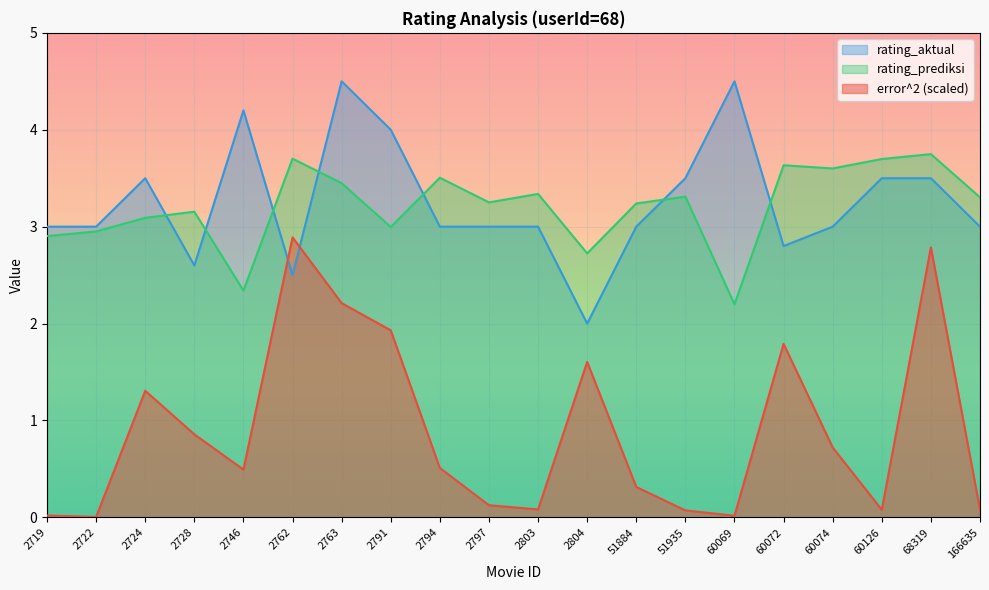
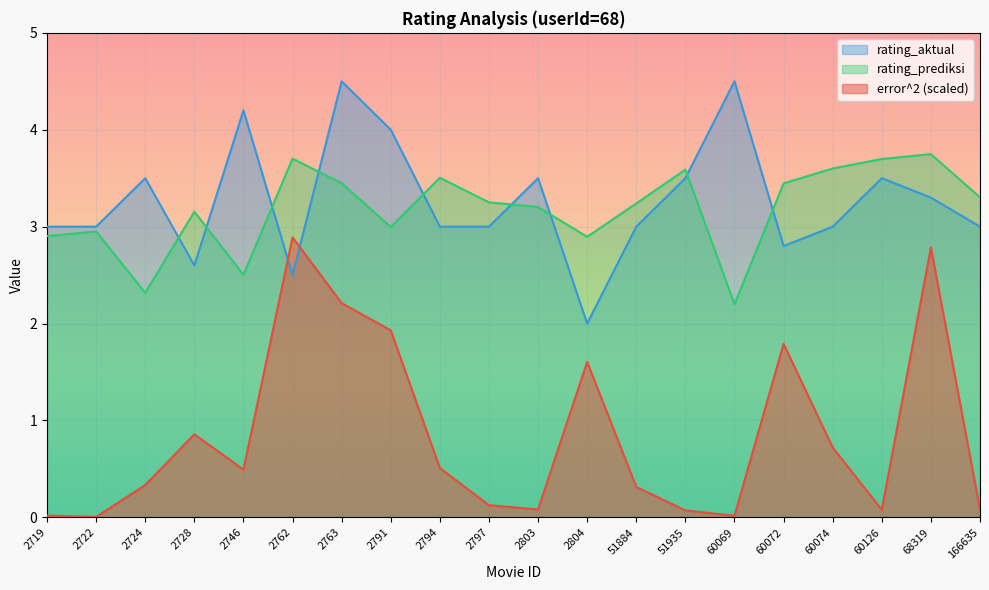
  {
    "rating_aktual": {
      "2719": 3.0,
      "2722": 3.0,
      "2724": 3.5,
      "2728": 2.6,
      "2746": 4.2,
      "2762": 2.5,
      "2763": 4.5,
      "2791": 4.0,
      "2794": 3.0,
      "2797": 3.0,
-     "2803": 3.0,
+     "2803": 3.5,
      "2804": 2.0,
      "51884": 3.0,
      "51935": 3.5,
      "60069": 4.5,
      "60072": 2.8,
      "60074": 3.0,
      "60126": 3.5,
-     "68319": 3.5,
+     "68319": 3.3,
      "166635": 3.0
    },
    "rating_prediksi": {
      "2719": 2.9,
      "2722": 3.0,
-     "2724": 3.1,
+     "2724": 2.3,
      "2728": 3.2,
-     "2746": 2.3,
+     "2746": 2.5,
      "2762": 3.7,
      "2763": 3.4,
      "2791": 3.0,
      "2794": 3.5,
      "2797": 3.3,
-     "2803": 3.3,
-     "2804": 2.7,
+     "2803": 3.2,
+     "2804": 2.9,
      "51884": 3.2,
-     "51935": 3.3,
+     "51935": 3.6,
      "60069": 2.2,
-     "60072": 3.6,
+     "60072": 3.4,
      "60074": 3.6,
      "60126": 3.7,
      "68319": 3.7,
      "166635": 3.3
    },
    "error^2 (scaled)": {
      "2719": 0.0,
      "2722": 0.0,
-     "2724": 1.3,
+     "2724": 0.3,
      "2728": 0.9,
      "2746": 0.5,
      "2762": 2.9,
      "2763": 2.2,
      "2791": 1.9,
      "2794": 0.5,
      "2797": 0.1,
      "2803": 0.1,
      "2804": 1.6,
      "51884": 0.3,
      "51935": 0.1,
      "60069": 0.0,
      "60072": 1.8,
      "60074": 0.7,
      "60126": 0.1,
      "68319": 2.8,
      "166635": 0.1
    }
  }
